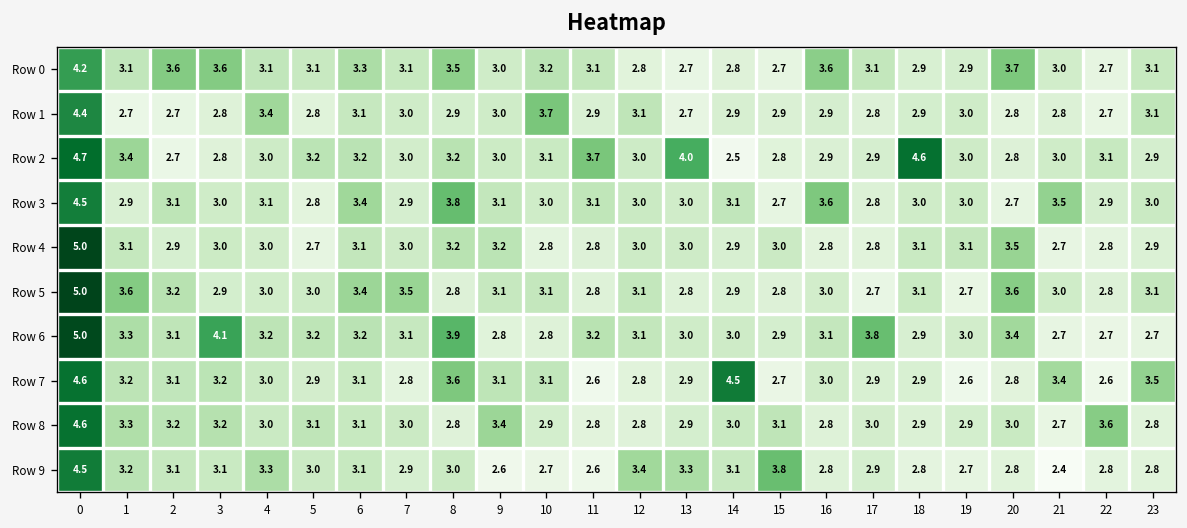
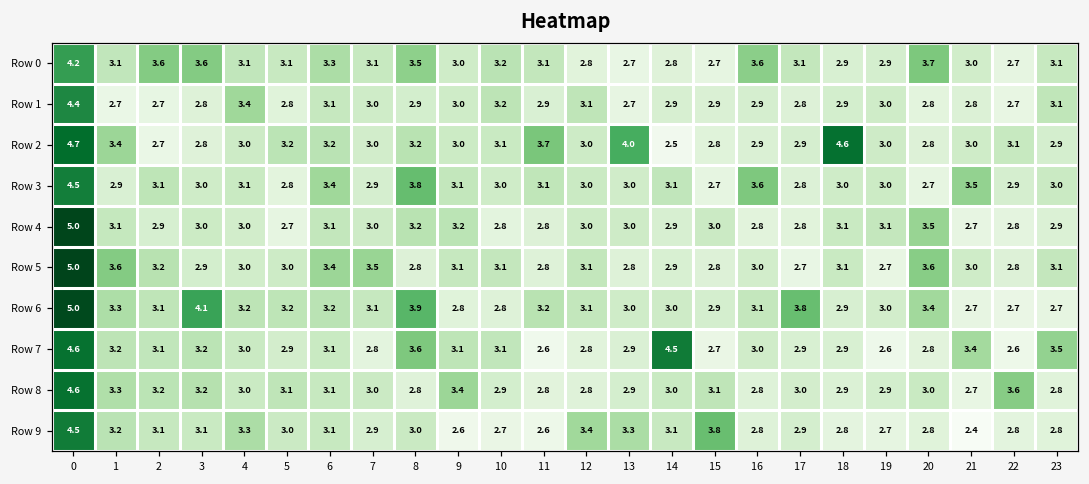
  {
    "Row 1": {
      "0": 4.4,
      "1": 2.7,
      "2": 2.7,
      "3": 2.8,
      "4": 3.4,
      "5": 2.8,
      "6": 3.1,
      "7": 3.0,
      "8": 2.9,
      "9": 3.0,
-     "10": 3.7,
+     "10": 3.2,
      "11": 2.9,
      "12": 3.1,
      "13": 2.7,
      "14": 2.9,
      "15": 2.9,
      "16": 2.9,
      "17": 2.8,
      "18": 2.9,
      "19": 3.0,
      "20": 2.8,
      "21": 2.8,
      "22": 2.7,
      "23": 3.1
    }
  }
